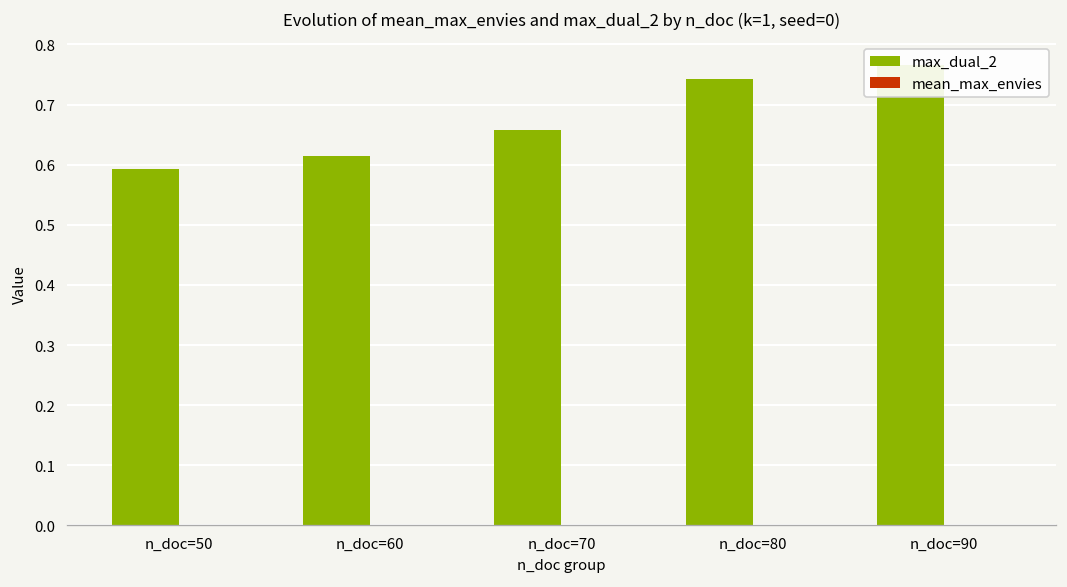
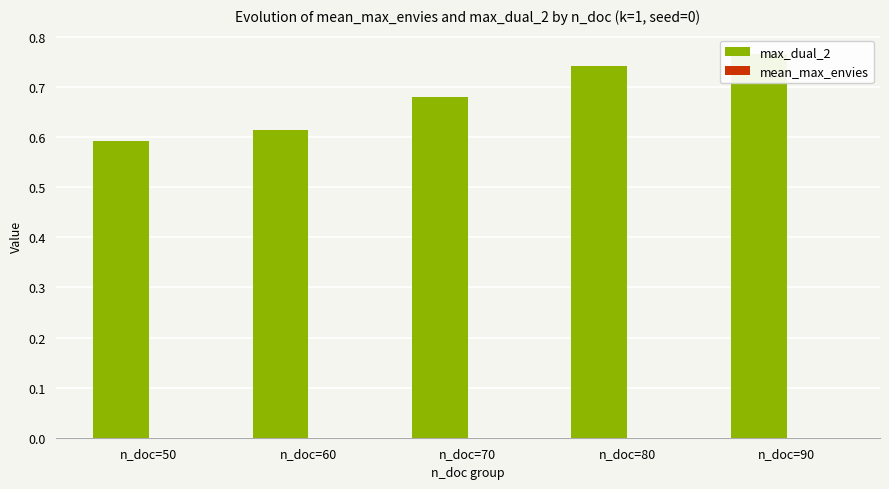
  {
    "max_dual_2": {
      "n_doc=50": 0.59,
      "n_doc=60": 0.61,
-     "n_doc=70": 0.66,
+     "n_doc=70": 0.68,
      "n_doc=80": 0.74
    }
  }
